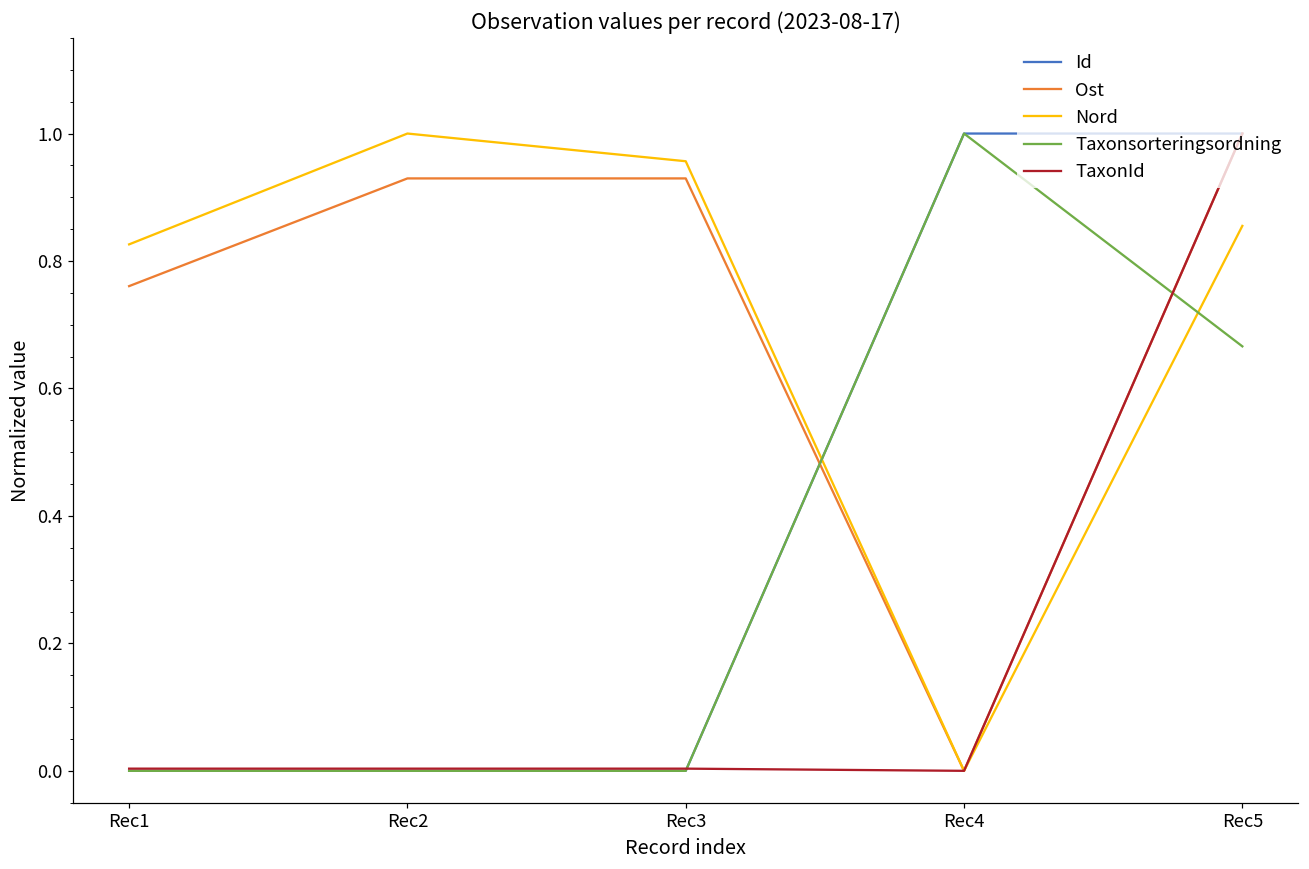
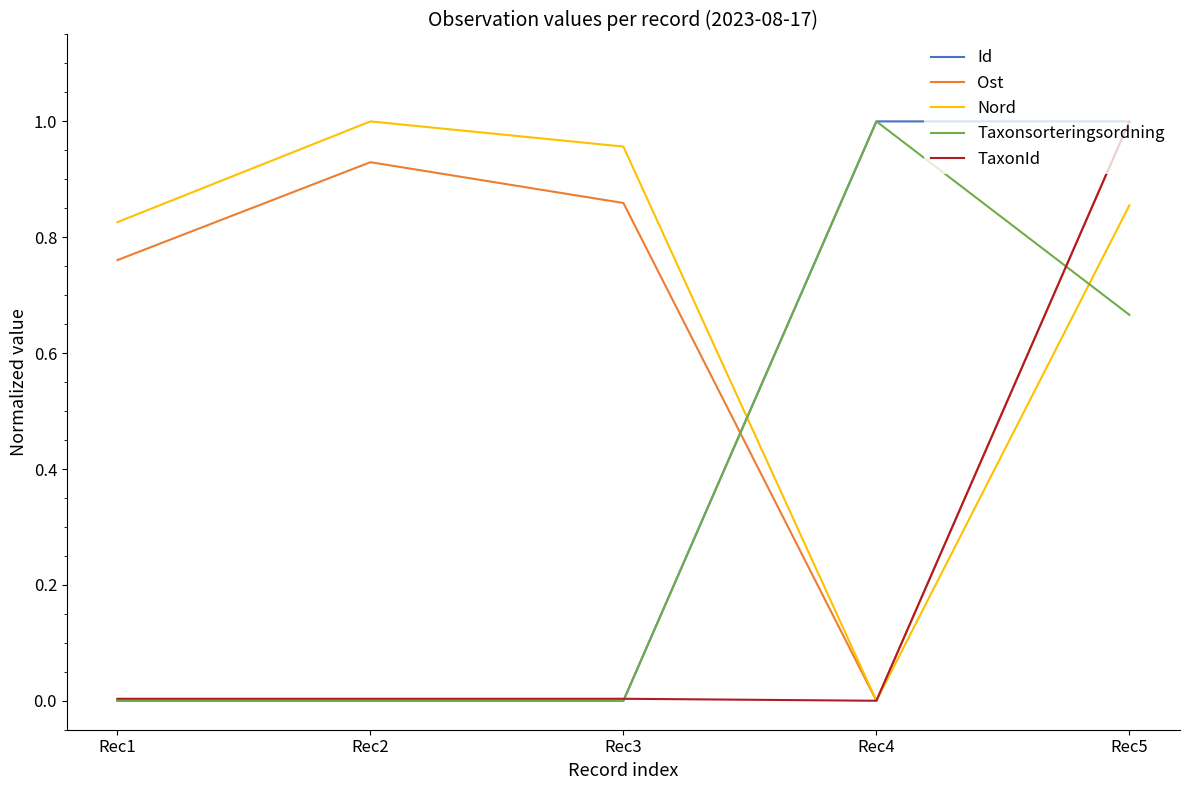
  {
    "Ost": {
      "Rec1": 0.76,
      "Rec2": 0.93,
-     "Rec3": 0.93
+     "Rec3": 0.86
    },
    "Nord": {
      "Rec1": 0.83,
      "Rec2": 1.00,
      "Rec3": 0.96,
      "Rec5": 0.86
    },
    "Taxonsorteringsordning": {
      "Rec5": 0.67
    }
  }
